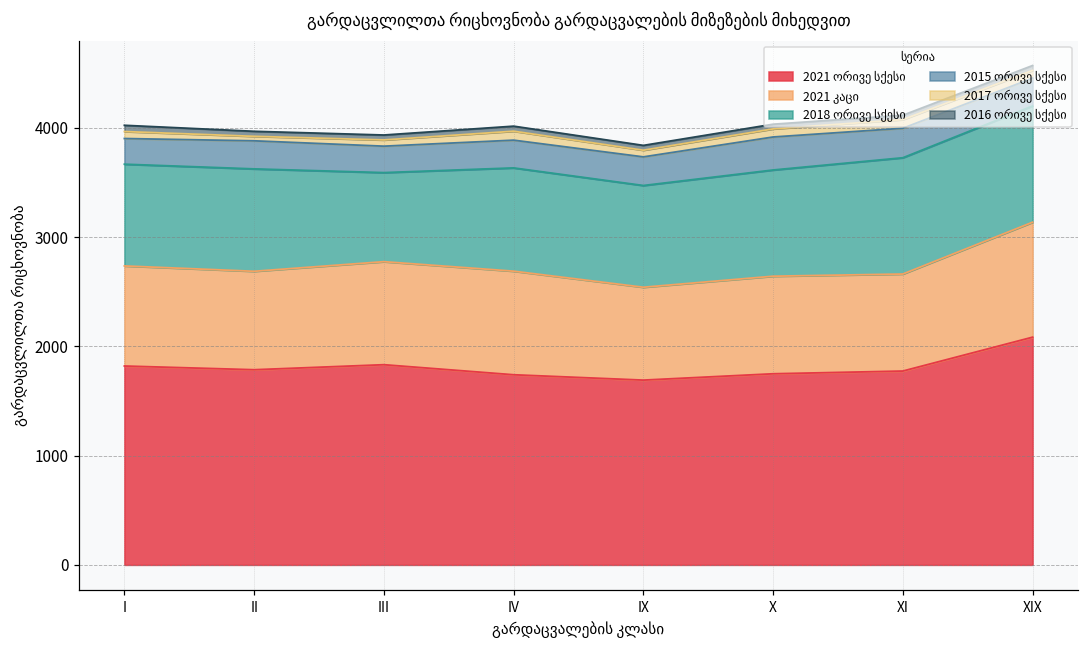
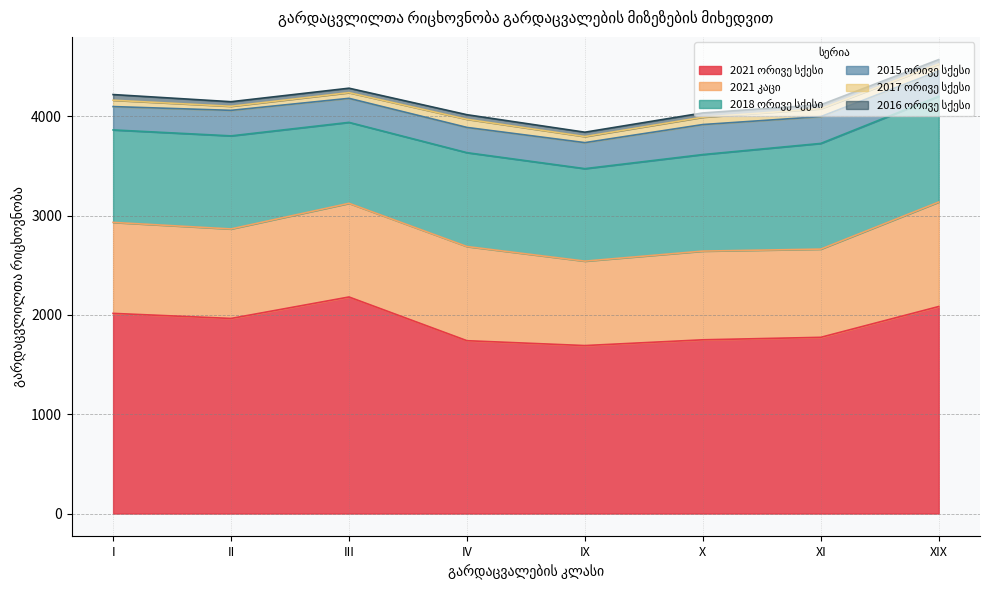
  {
    "2021 ორივე სქესი": {
-     "I": 1800,
-     "II": 1800,
-     "III": 1800,
+     "I": 2000,
+     "II": 2000,
+     "III": 2200,
      "IV": 1700,
      "IX": 1700,
      "X": 1700,
      "XI": 1800,
      "XIX": 2100
    }
  }
